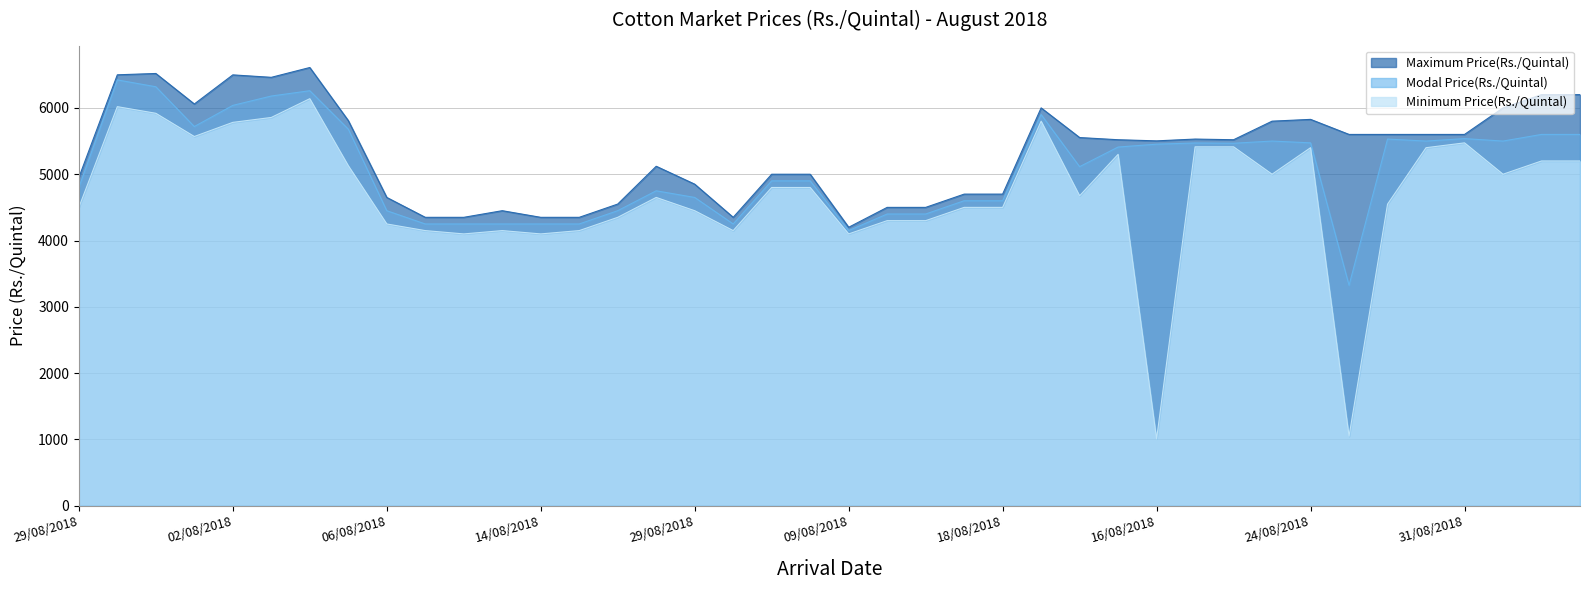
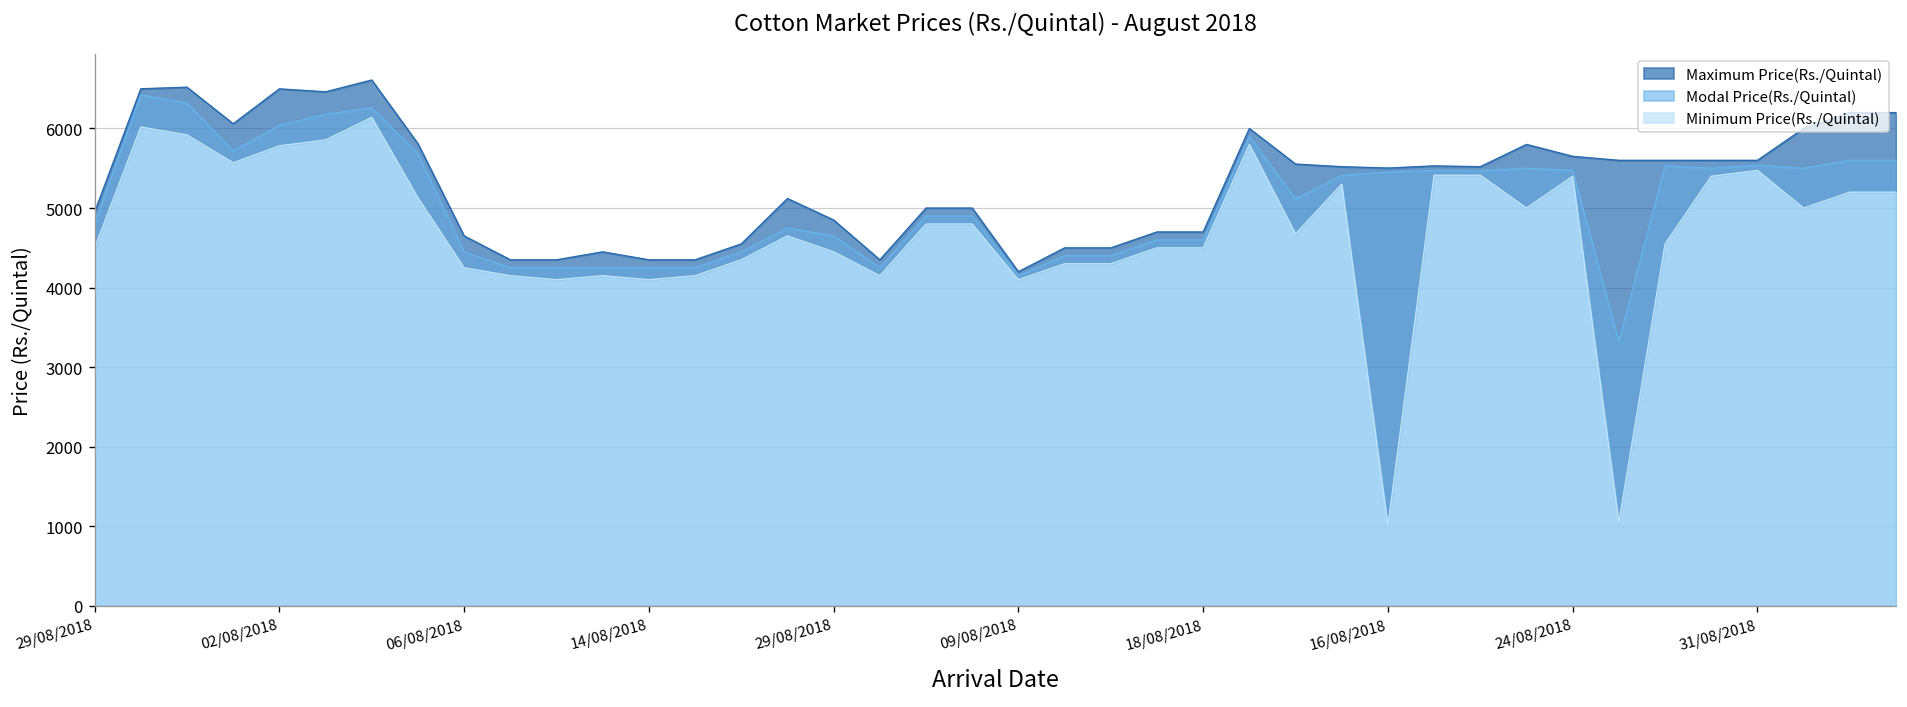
  {
    "Maximum Price(Rs./Quintal)": {
      "02/08/2018": 6500,
      "06/08/2018": 4700,
-     "24/08/2018": 5800,
+     "24/08/2018": 5700,
      "31/08/2018": 5600
    }
  }
